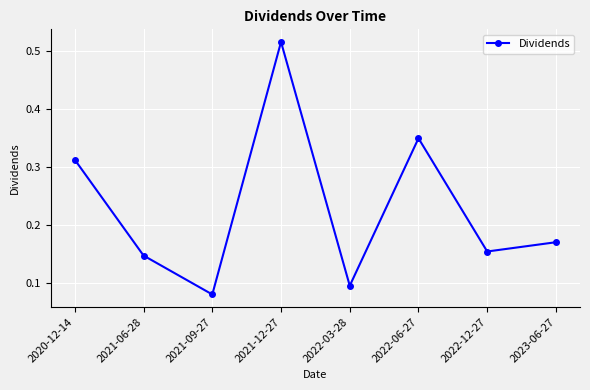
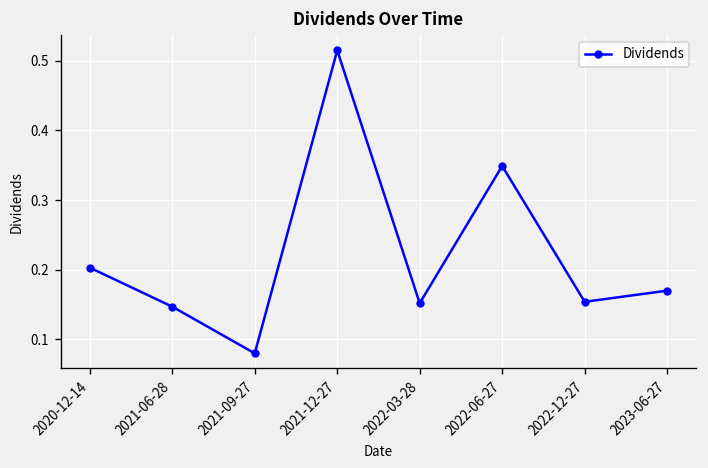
  {
-   "2020-12-14": 0.31,
+   "2020-12-14": 0.20,
    "2021-06-28": 0.15,
    "2021-09-27": 0.08,
    "2021-12-27": 0.52,
-   "2022-03-28": 0.10,
+   "2022-03-28": 0.15,
    "2022-06-27": 0.35,
    "2022-12-27": 0.15,
    "2023-06-27": 0.17
  }
